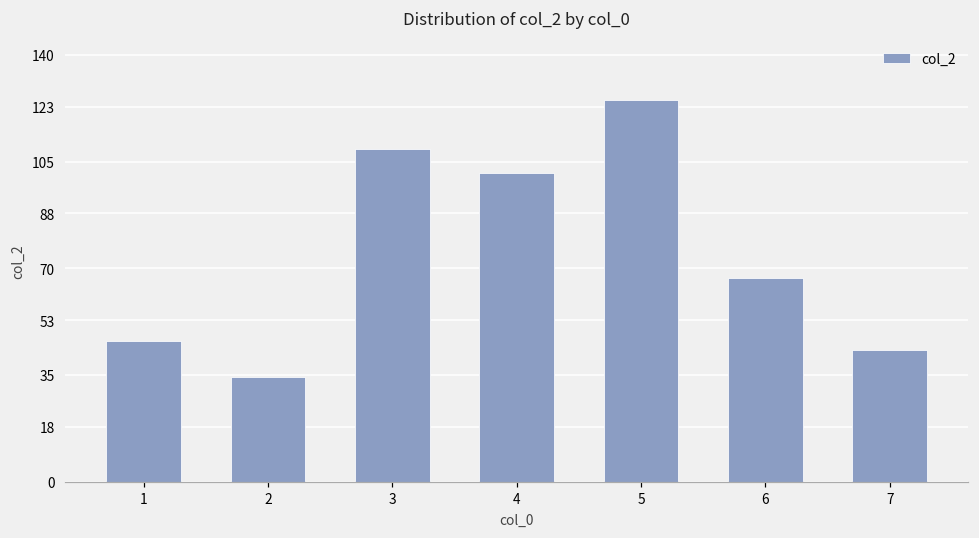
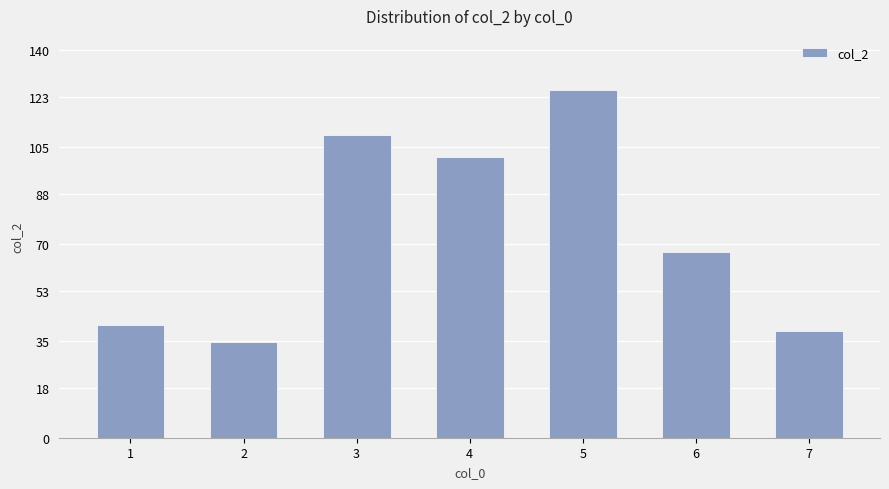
  {
-   "1": 46,
+   "1": 41,
    "2": 34,
    "3": 109,
    "4": 101,
    "5": 125,
    "6": 67,
-   "7": 43
+   "7": 38
  }
